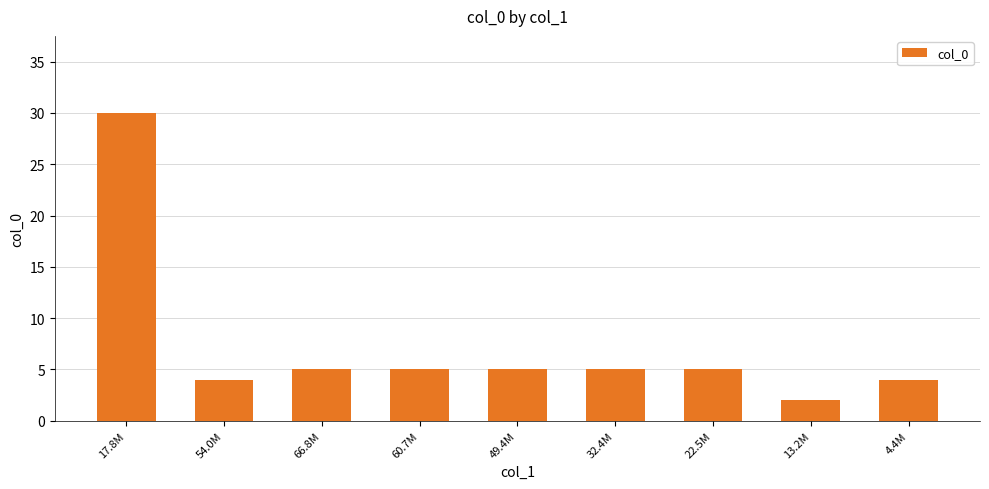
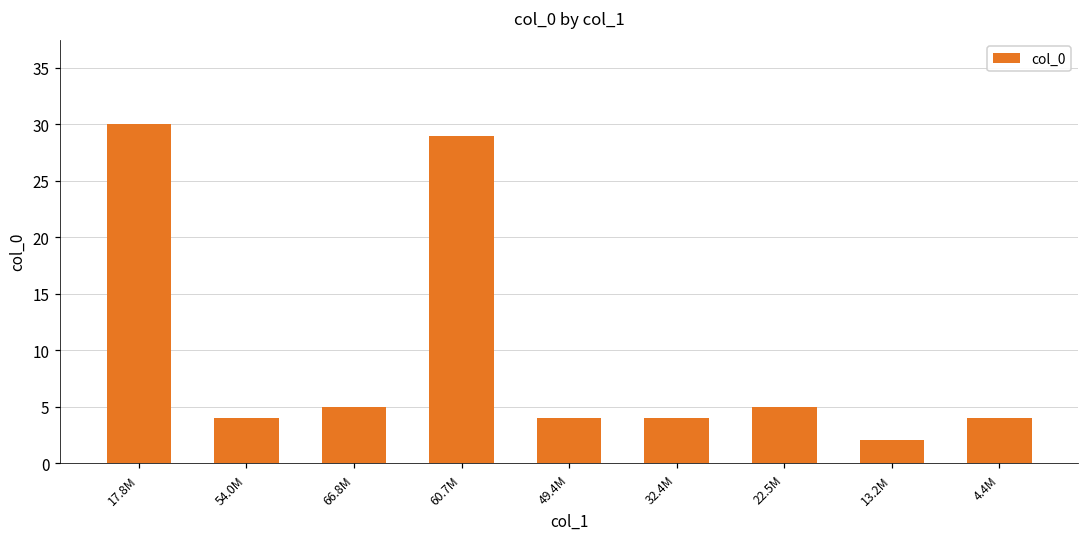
  {
    "17.8M": 30,
    "54.0M": 4,
    "66.8M": 5,
-   "60.7M": 5,
-   "49.4M": 5,
-   "32.4M": 5,
+   "60.7M": 29,
+   "49.4M": 4,
+   "32.4M": 4,
    "22.5M": 5,
    "13.2M": 2,
    "4.4M": 4
  }
